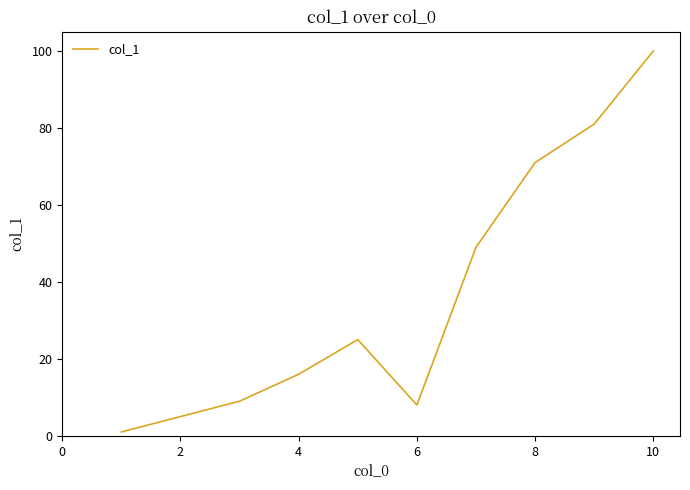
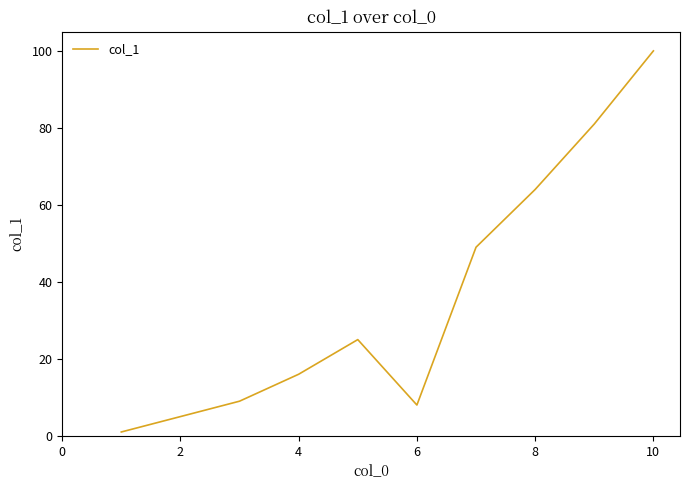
  {
    "4": 16,
    "6": 8,
-   "8": 71,
+   "8": 64,
    "10": 100
  }
